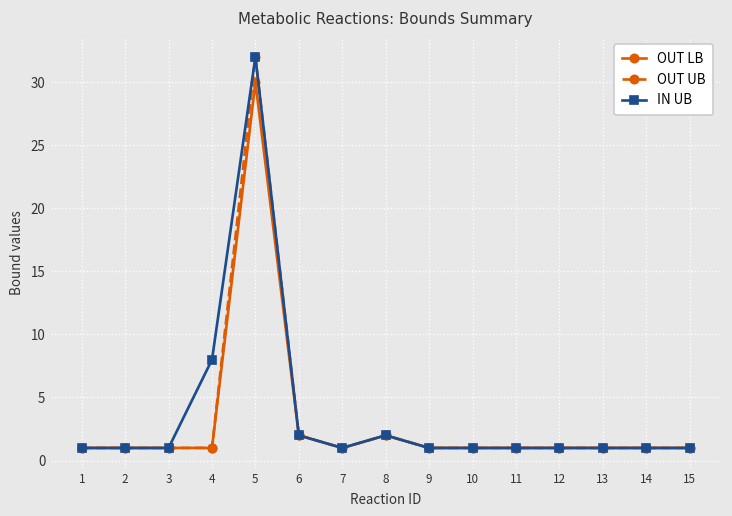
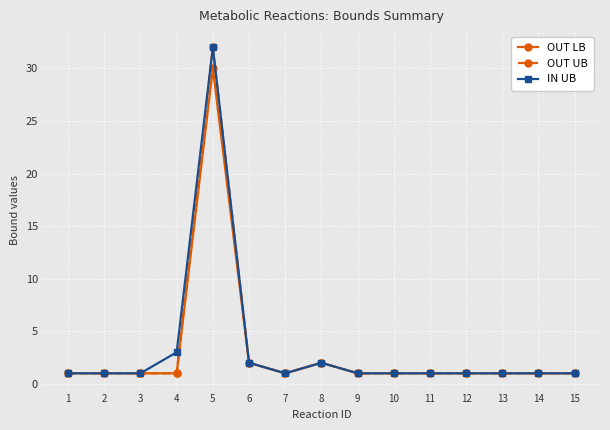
  {
    "IN UB": {
-     "4": 8
+     "4": 3
    }
  }
